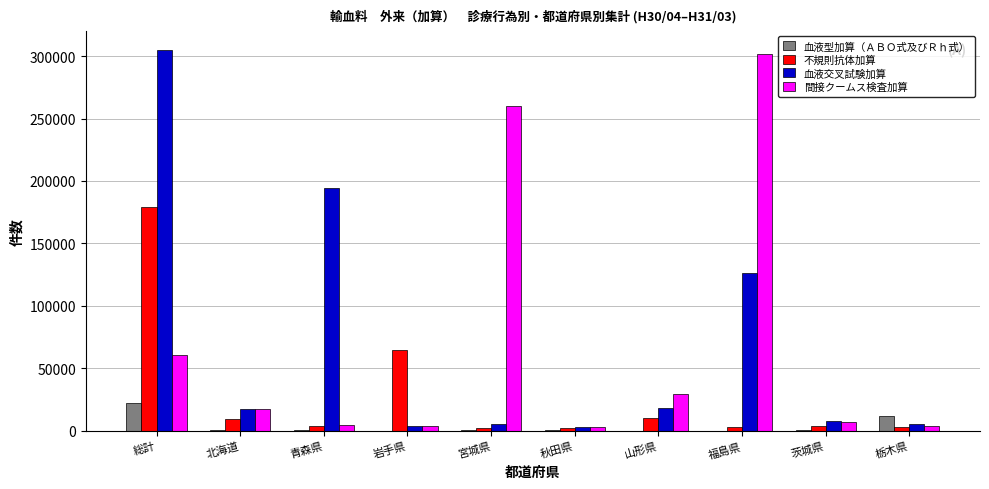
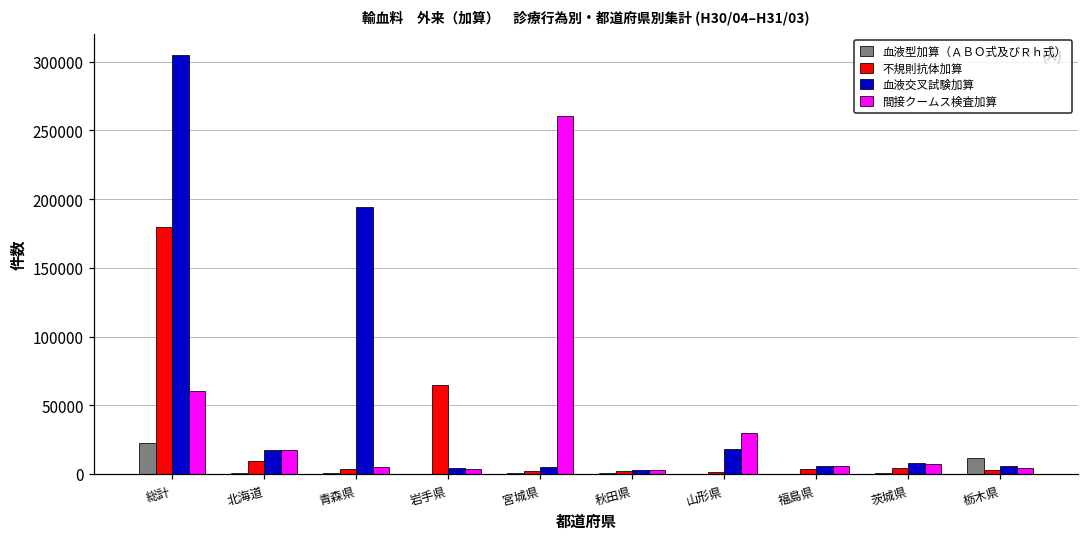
  {
    "血液型加算（ＡＢＯ式及びＲｈ式）": {
      "総計": 23000,
      "栃木県": 11000
    },
    "不規則抗体加算": {
      "総計": 180000,
      "北海道": 9000,
      "青森県": 3000,
      "岩手県": 65000,
-     "山形県": 10000,
+     "山形県": 2000,
      "福島県": 3000,
      "茨城県": 4000,
      "栃木県": 3000
    },
    "血液交叉試験加算": {
      "総計": 305000,
      "北海道": 18000,
      "青森県": 194000,
      "岩手県": 4000,
      "宮城県": 5000,
      "秋田県": 3000,
      "山形県": 18000,
-     "福島県": 126000,
+     "福島県": 6000,
      "茨城県": 8000,
      "栃木県": 6000
    },
    "間接クームス検査加算": {
      "総計": 60000,
      "北海道": 17000,
      "青森県": 5000,
      "岩手県": 4000,
      "宮城県": 260000,
      "秋田県": 3000,
      "山形県": 30000,
-     "福島県": 302000,
+     "福島県": 6000,
      "茨城県": 7000,
      "栃木県": 4000
    }
  }
